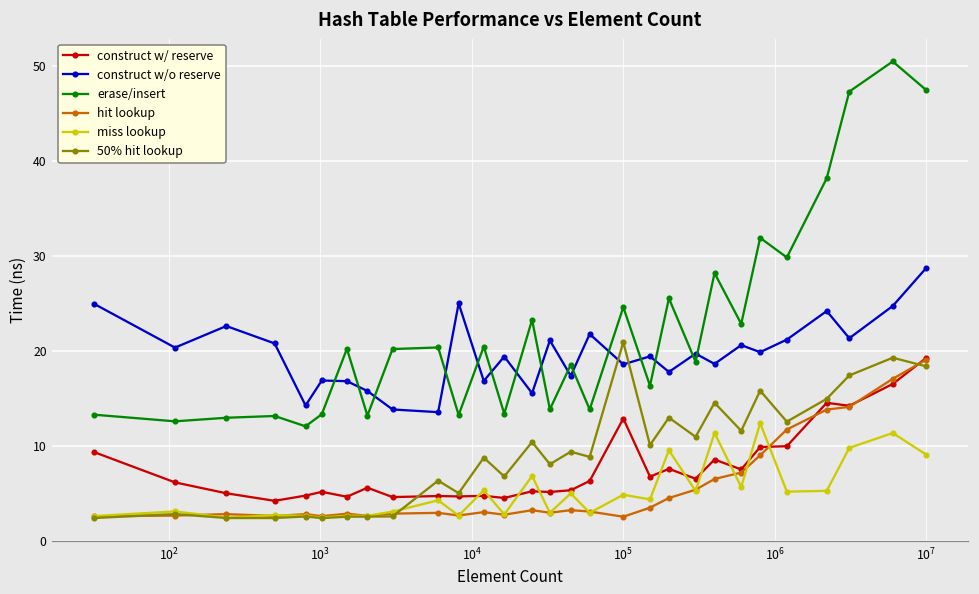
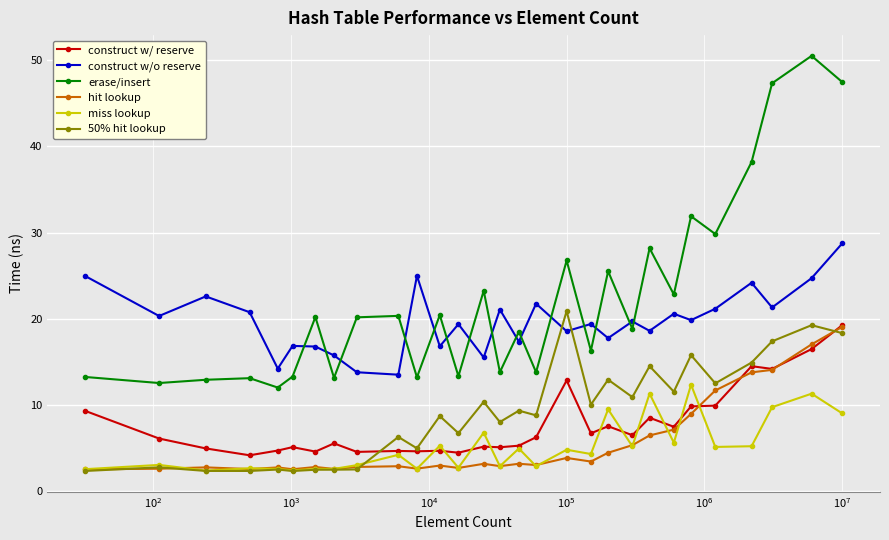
  {
    "construct w/ reserve": {
      "10^5": 13
    },
    "construct w/o reserve": {
      "10^5": 19,
      "10^7": 29
    },
    "erase/insert": {
-     "10^5": 25,
+     "10^5": 27,
      "10^7": 47
    },
    "hit lookup": {
-     "10^5": 3
+     "10^5": 4
    },
    "miss lookup": {
      "10^5": 5,
      "10^7": 9
    },
    "50% hit lookup": {
      "10^5": 21,
      "10^7": 18
    }
  }
